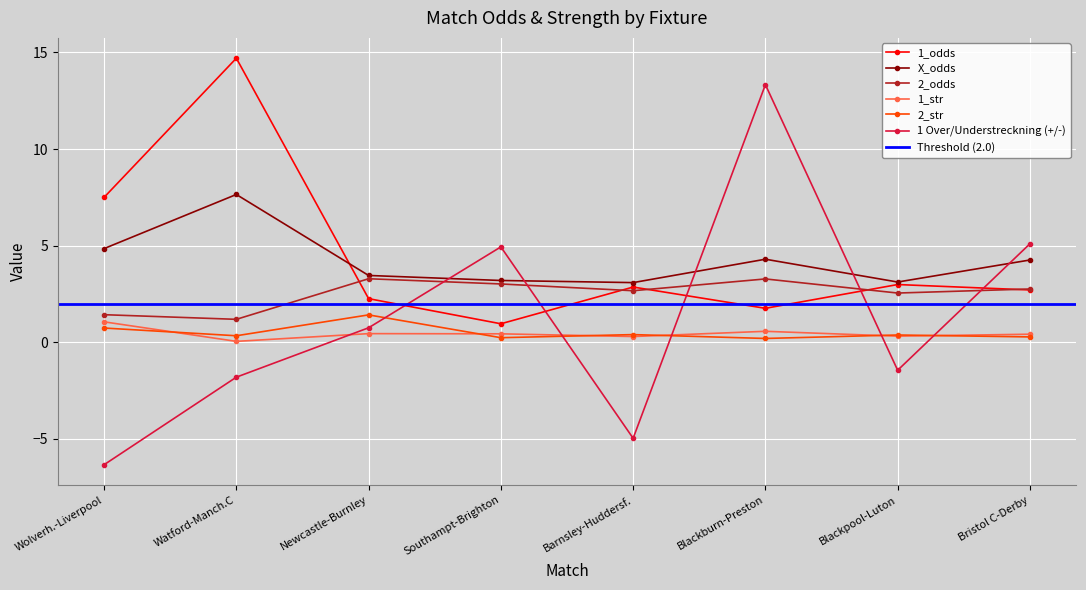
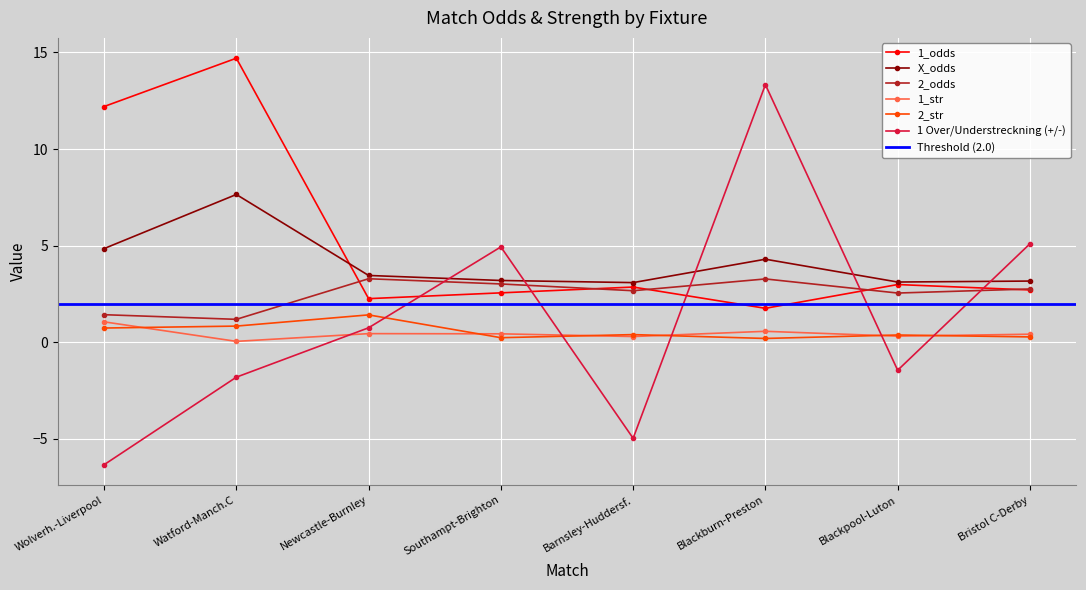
  {
    "1_odds": {
-     "Wolverh.-Liverpool": 7.5,
+     "Wolverh.-Liverpool": 12.2,
      "Watford-Manch.C": 14.7,
      "Newcastle-Burnley": 2.3,
-     "Southampt-Brighton": 1.0,
+     "Southampt-Brighton": 2.6,
      "Barnsley-Huddersf.": 2.9,
      "Blackburn-Preston": 1.8
    },
    "X_odds": {
      "Wolverh.-Liverpool": 4.9,
      "Watford-Manch.C": 7.7,
      "Newcastle-Burnley": 3.5,
      "Southampt-Brighton": 3.2,
      "Barnsley-Huddersf.": 3.1,
      "Blackburn-Preston": 4.3,
-     "Bristol C-Derby": 4.3
+     "Bristol C-Derby": 3.2
    },
    "1_str": {
      "Wolverh.-Liverpool": 1.1,
      "Watford-Manch.C": 0.1,
      "Newcastle-Burnley": 0.5,
      "Southampt-Brighton": 0.4,
      "Blackburn-Preston": 0.6,
      "Bristol C-Derby": 0.4
    },
    "2_str": {
      "Wolverh.-Liverpool": 0.7,
-     "Watford-Manch.C": 0.3,
+     "Watford-Manch.C": 0.8,
      "Newcastle-Burnley": 1.4,
      "Southampt-Brighton": 0.2,
      "Blackburn-Preston": 0.2,
      "Bristol C-Derby": 0.3
    }
  }
